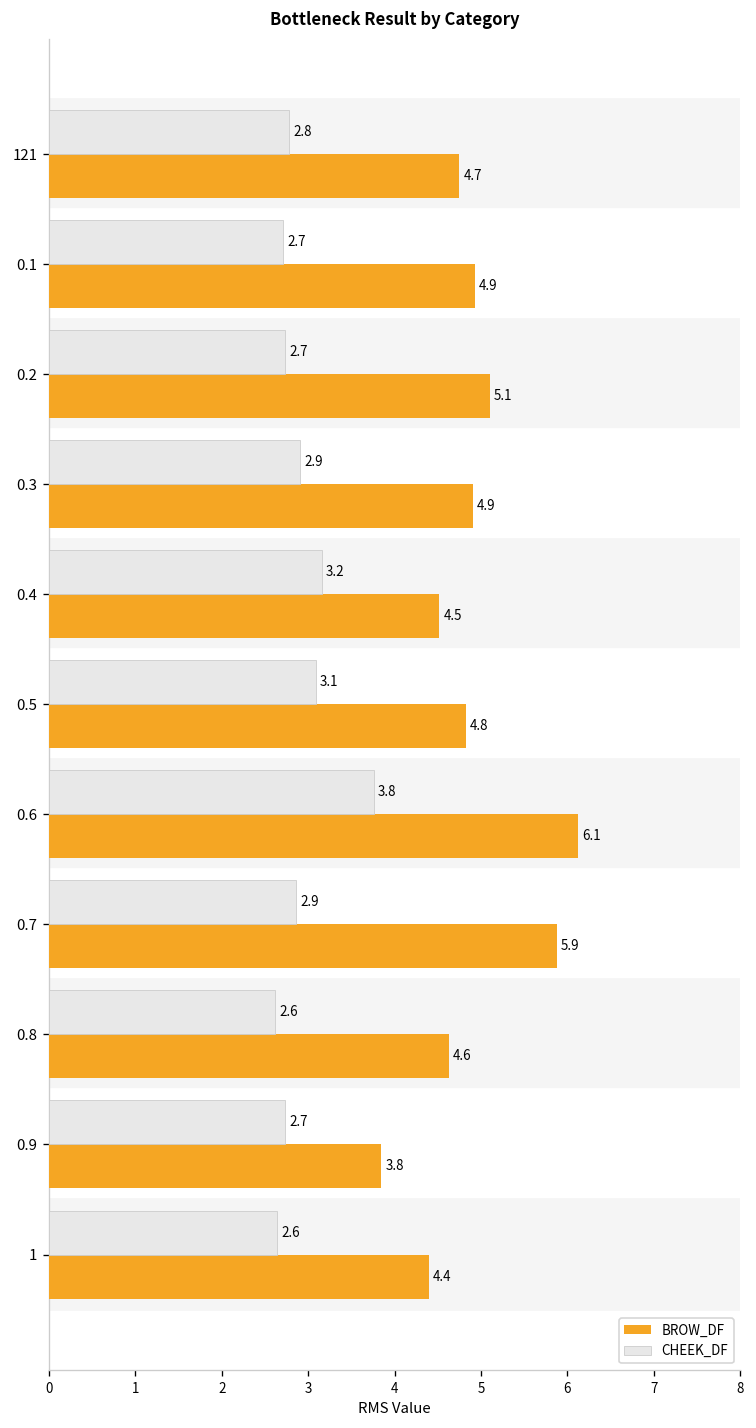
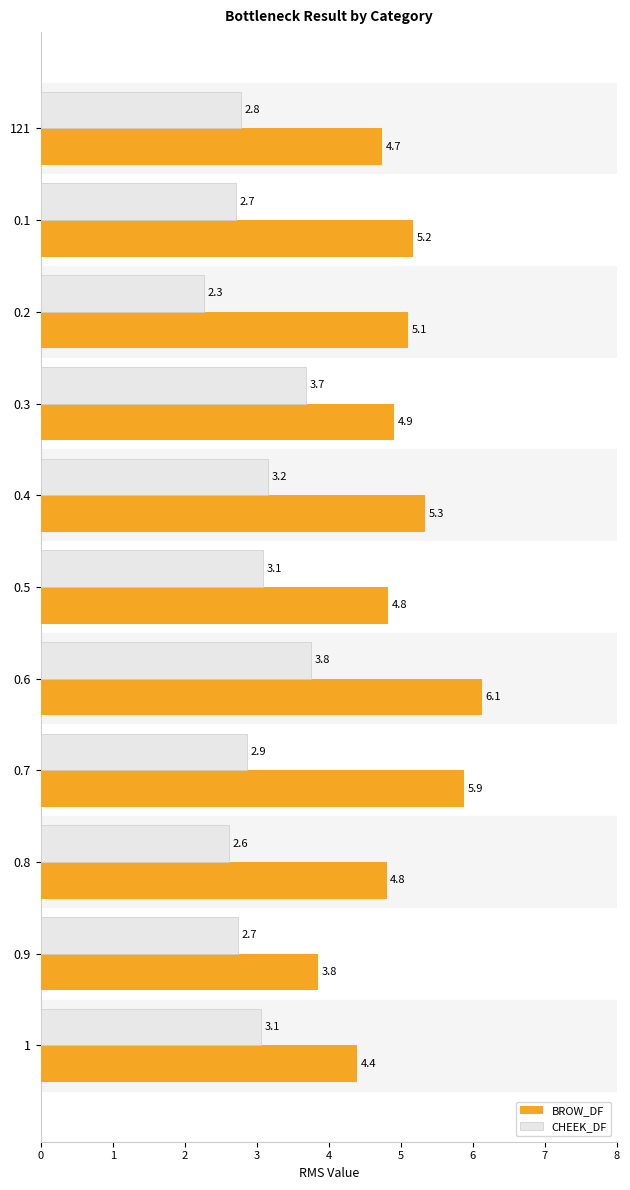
  {
    "BROW_DF": {
      "121": 4.7,
-     "0.1": 4.9,
+     "0.1": 5.2,
      "0.2": 5.1,
      "0.3": 4.9,
-     "0.4": 4.5,
+     "0.4": 5.3,
      "0.5": 4.8,
      "0.6": 6.1,
      "0.7": 5.9,
-     "0.8": 4.6,
+     "0.8": 4.8,
      "0.9": 3.8,
      "1": 4.4
    },
    "CHEEK_DF": {
      "121": 2.8,
      "0.1": 2.7,
-     "0.2": 2.7,
-     "0.3": 2.9,
+     "0.2": 2.3,
+     "0.3": 3.7,
      "0.4": 3.2,
      "0.5": 3.1,
      "0.6": 3.8,
      "0.7": 2.9,
      "0.8": 2.6,
      "0.9": 2.7,
-     "1": 2.6
+     "1": 3.1
    }
  }
